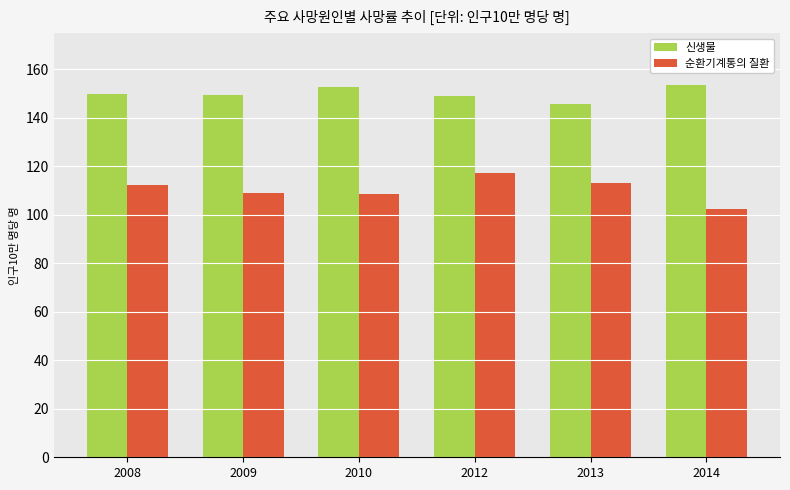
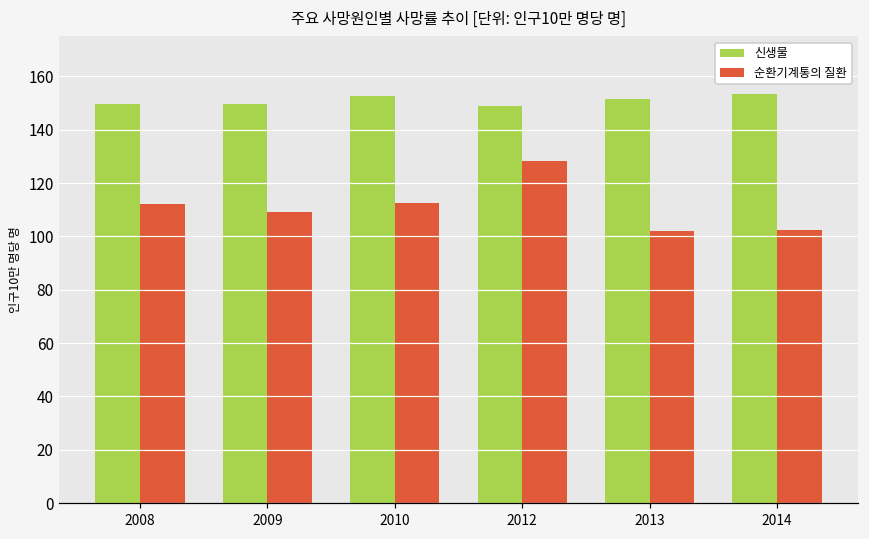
  {
    "신생물": {
      "2008": 150,
      "2009": 150,
      "2010": 153,
      "2012": 149,
-     "2013": 146,
+     "2013": 152,
      "2014": 154
    },
    "순환기계통의 질환": {
      "2008": 112,
      "2009": 109,
-     "2010": 109,
-     "2012": 117,
-     "2013": 113,
+     "2010": 113,
+     "2012": 128,
+     "2013": 102,
      "2014": 102
    }
  }
